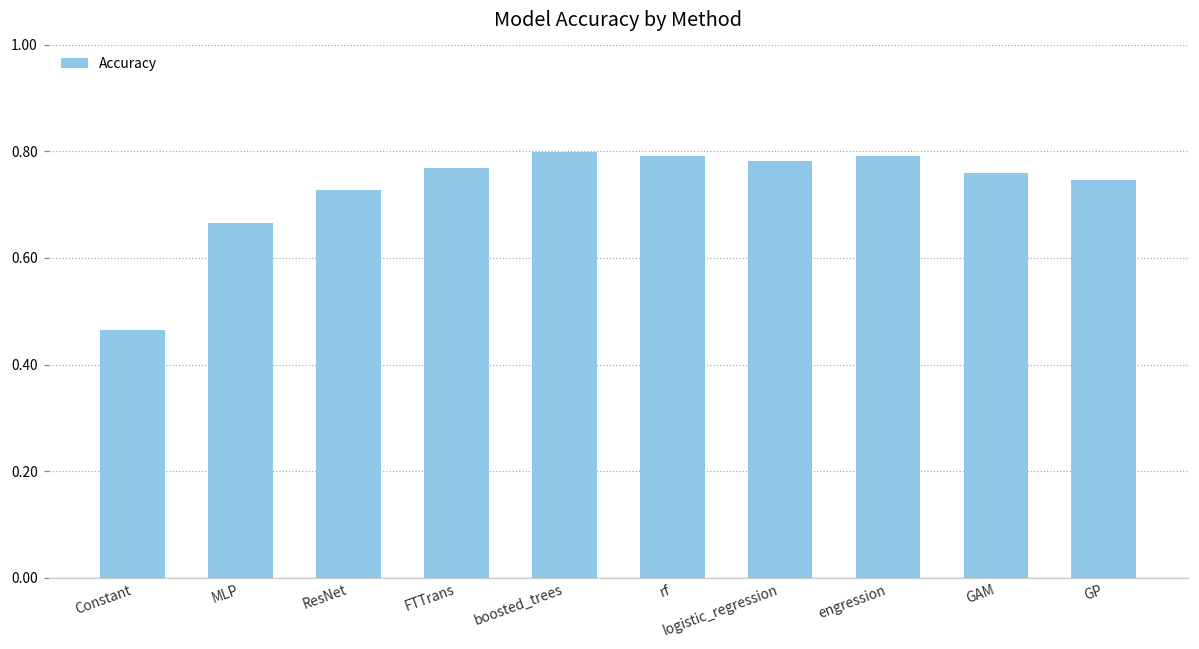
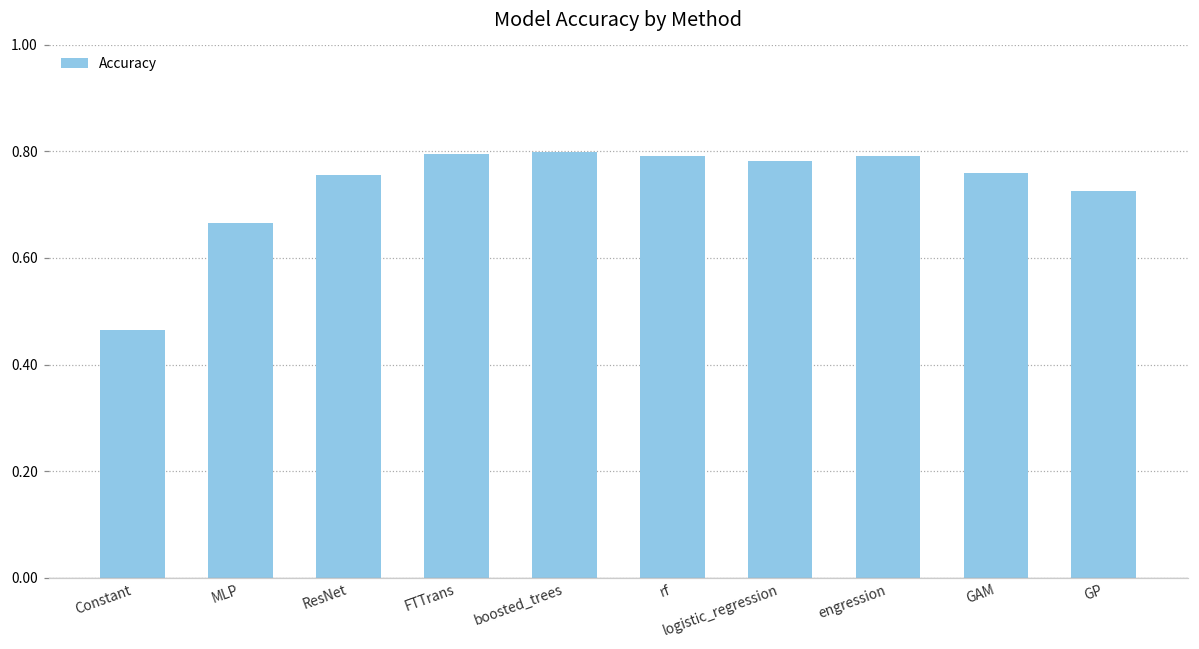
  {
    "Constant": 0.47,
    "MLP": 0.67,
-   "ResNet": 0.73,
-   "FTTrans": 0.77,
+   "ResNet": 0.76,
+   "FTTrans": 0.79,
    "boosted_trees": 0.80,
    "rf": 0.79,
    "logistic_regression": 0.78,
    "engression": 0.79,
    "GAM": 0.76,
-   "GP": 0.75
+   "GP": 0.73
  }
